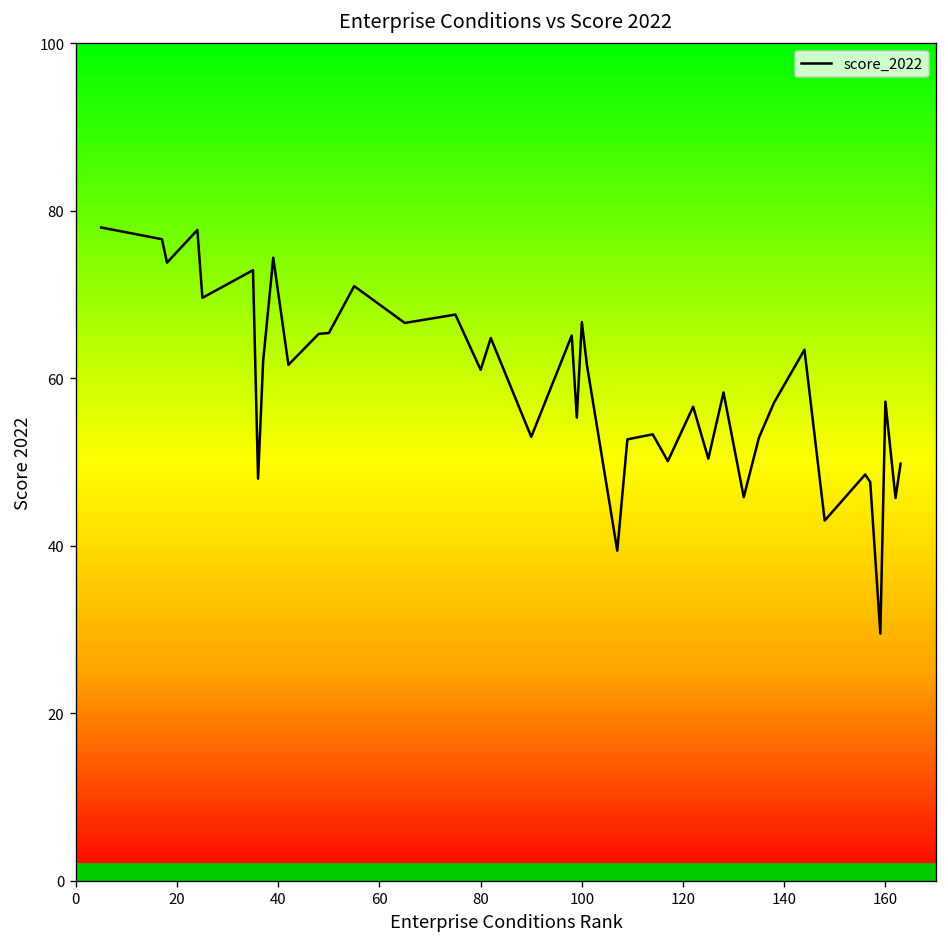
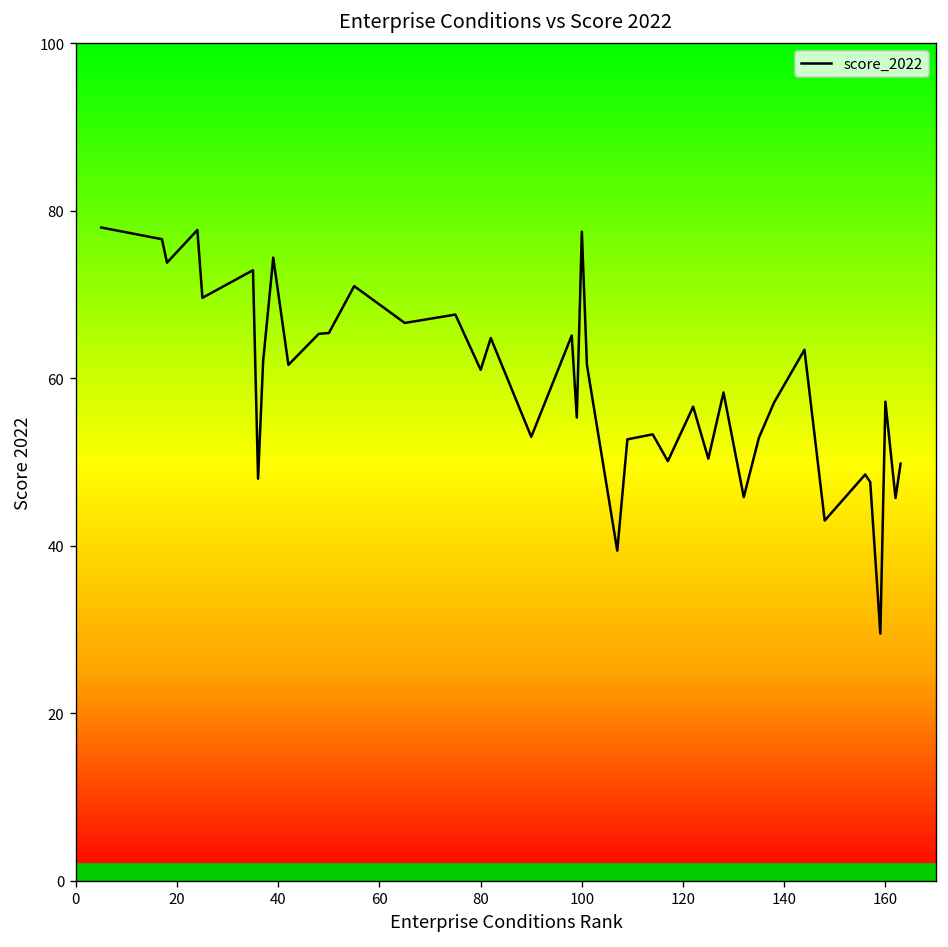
  {
    "score_2022": {
      "80": 61,
-     "100": 67,
+     "100": 78,
      "160": 57
    }
  }
